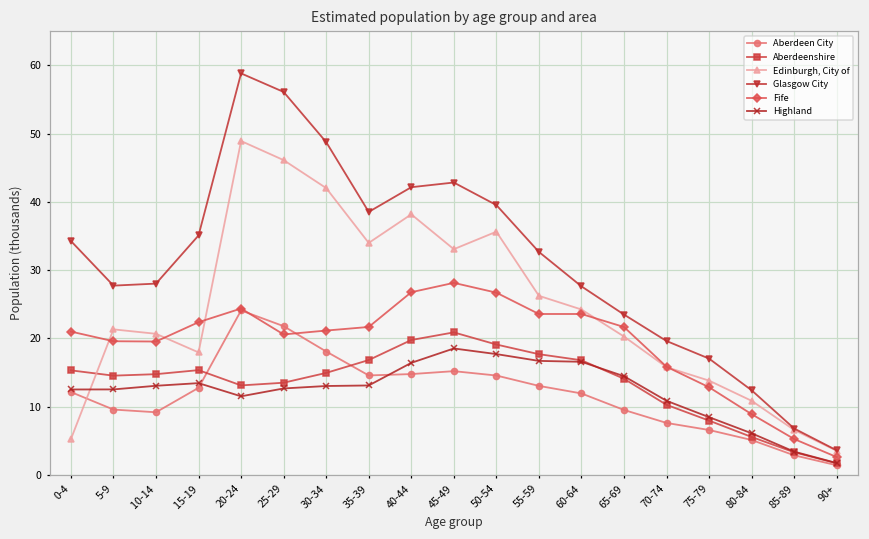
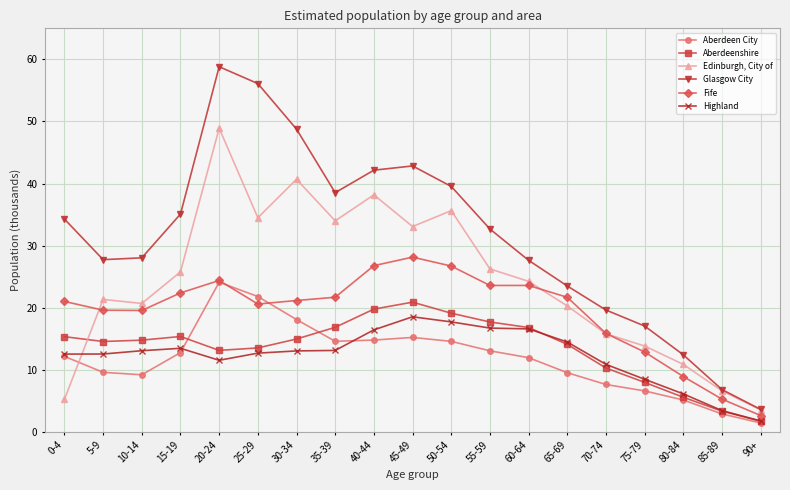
  {
    "Edinburgh, City of": {
      "0-4": 5,
      "5-9": 21,
      "10-14": 21,
-     "15-19": 18,
+     "15-19": 26,
      "20-24": 49,
-     "25-29": 46,
-     "30-34": 42,
+     "25-29": 34,
+     "30-34": 41,
      "35-39": 34,
      "40-44": 38,
      "45-49": 33,
      "50-54": 36,
      "55-59": 26,
      "60-64": 24,
      "65-69": 20,
      "75-79": 14,
      "80-84": 11
    }
  }
